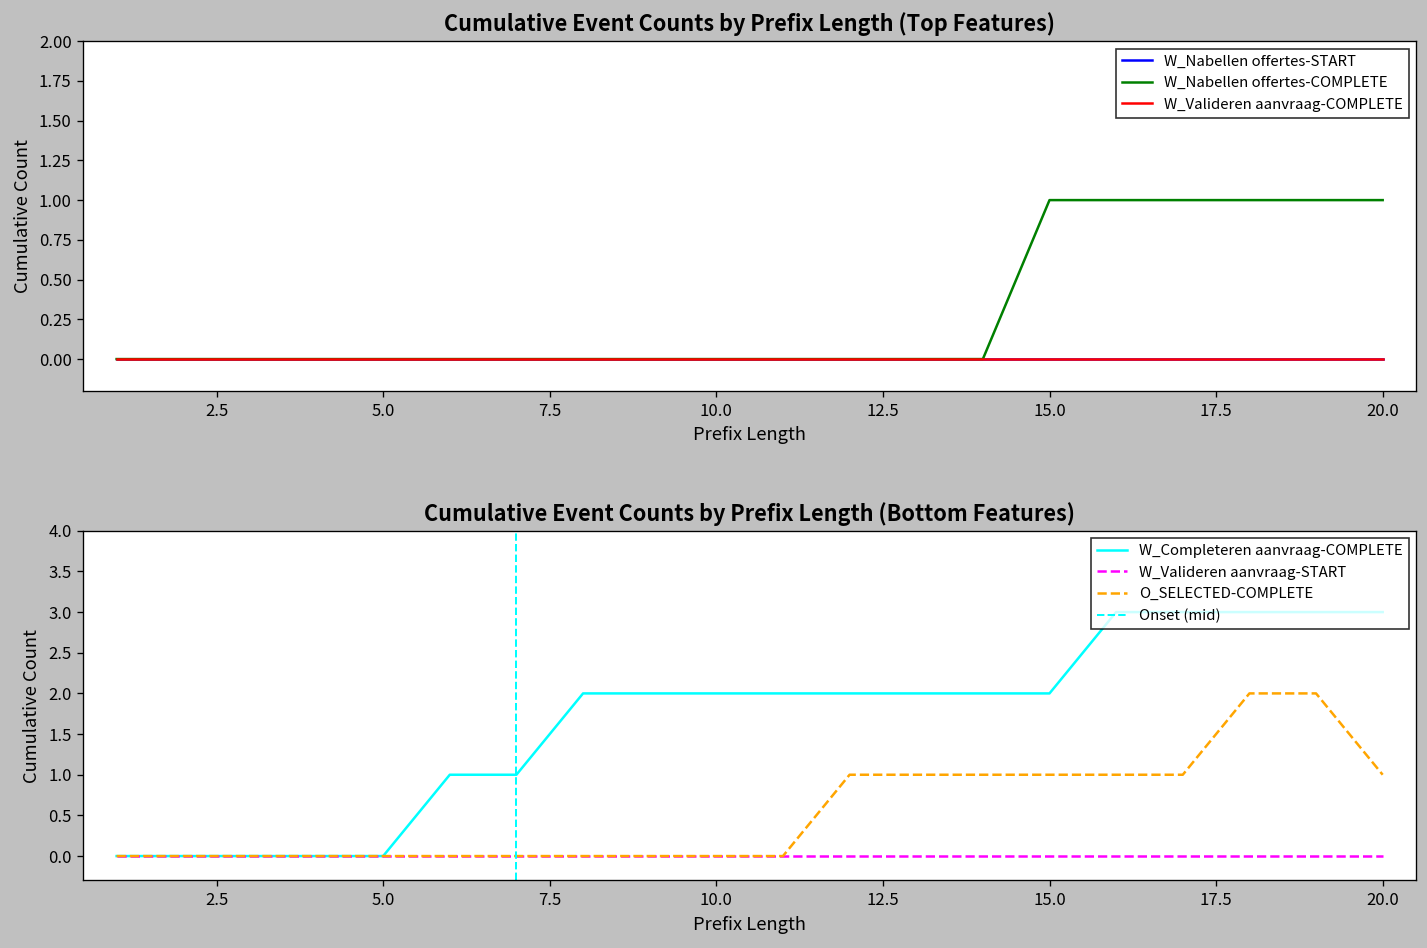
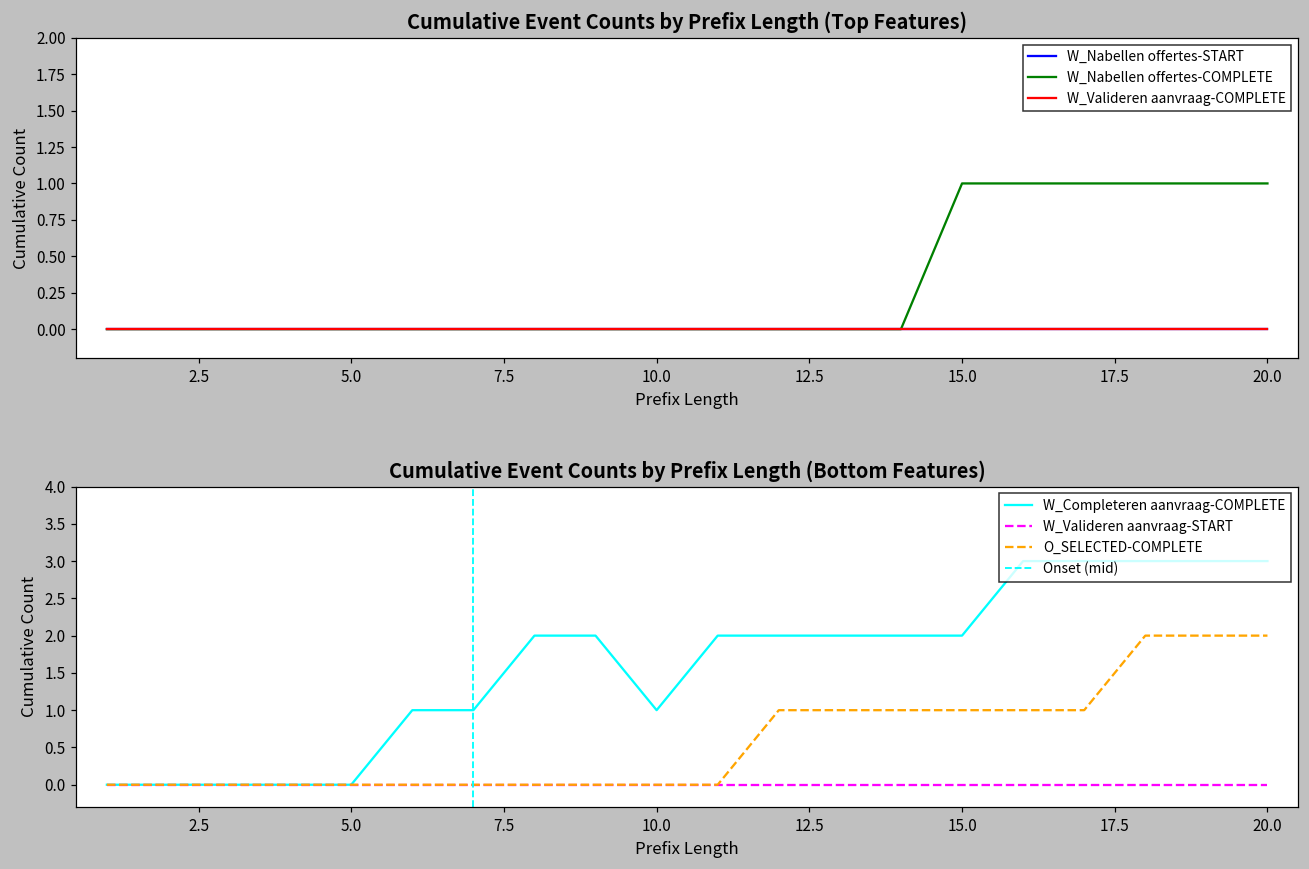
  {
    "Cumulative Event Counts by Prefix Length (Top Features)": {
      "W_Valideren aanvraag-COMPLETE": {
        "15.0": 0.00,
        "20.0": 0.00
      },
      "W_Nabellen offertes-COMPLETE": {
        "15.0": 1.00,
        "20.0": 1.00
      }
    },
    "Cumulative Event Counts by Prefix Length (Bottom Features)": {
      "W_Completeren aanvraag-COMPLETE": {
-       "10.0": 2,
+       "10.0": 1,
        "15.0": 2
      },
      "W_Valideren aanvraag-START": {
        "15.0": 0,
        "20.0": 0
      },
      "O_SELECTED-COMPLETE": {
        "15.0": 1,
-       "20.0": 1
+       "20.0": 2
      }
    }
  }
